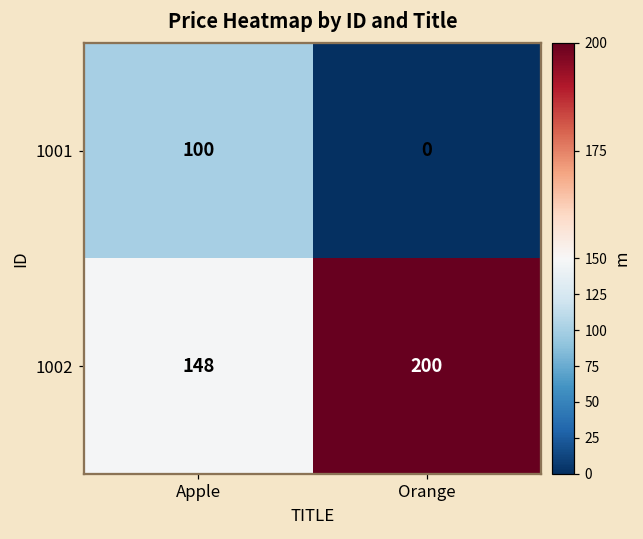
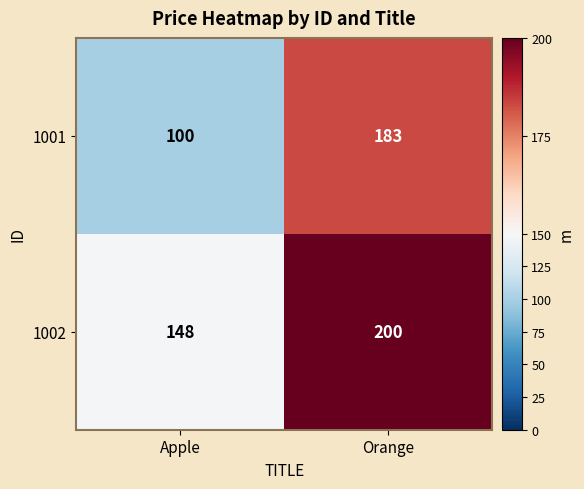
  {
    "1001": {
      "Apple": 100,
-     "Orange": 0
+     "Orange": 183
    },
    "1002": {
      "Apple": 148,
      "Orange": 200
    }
  }
